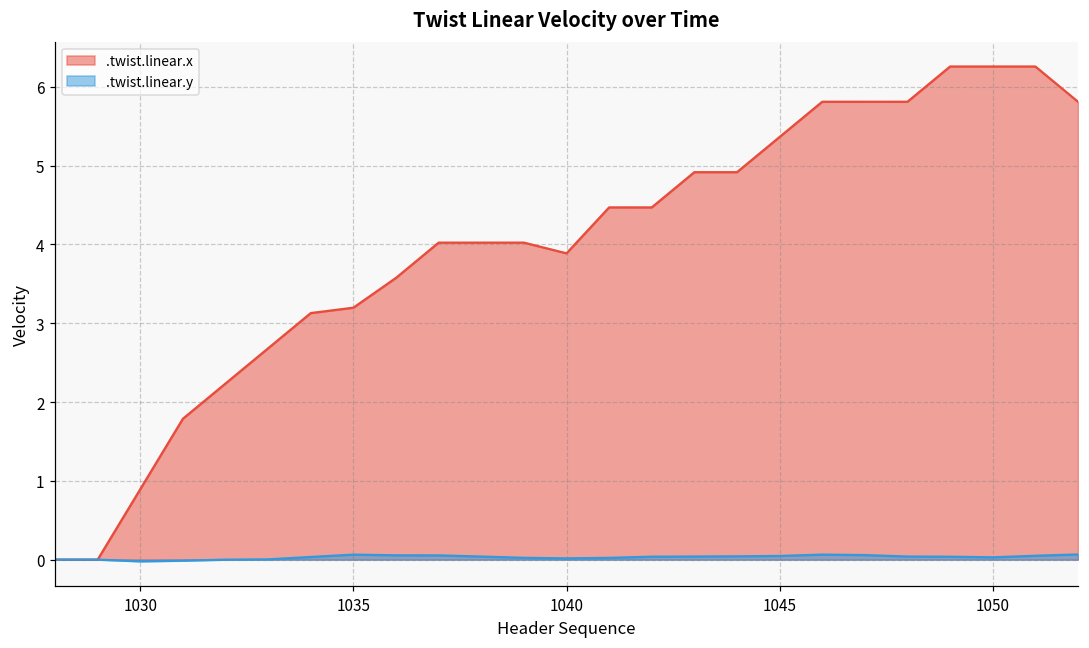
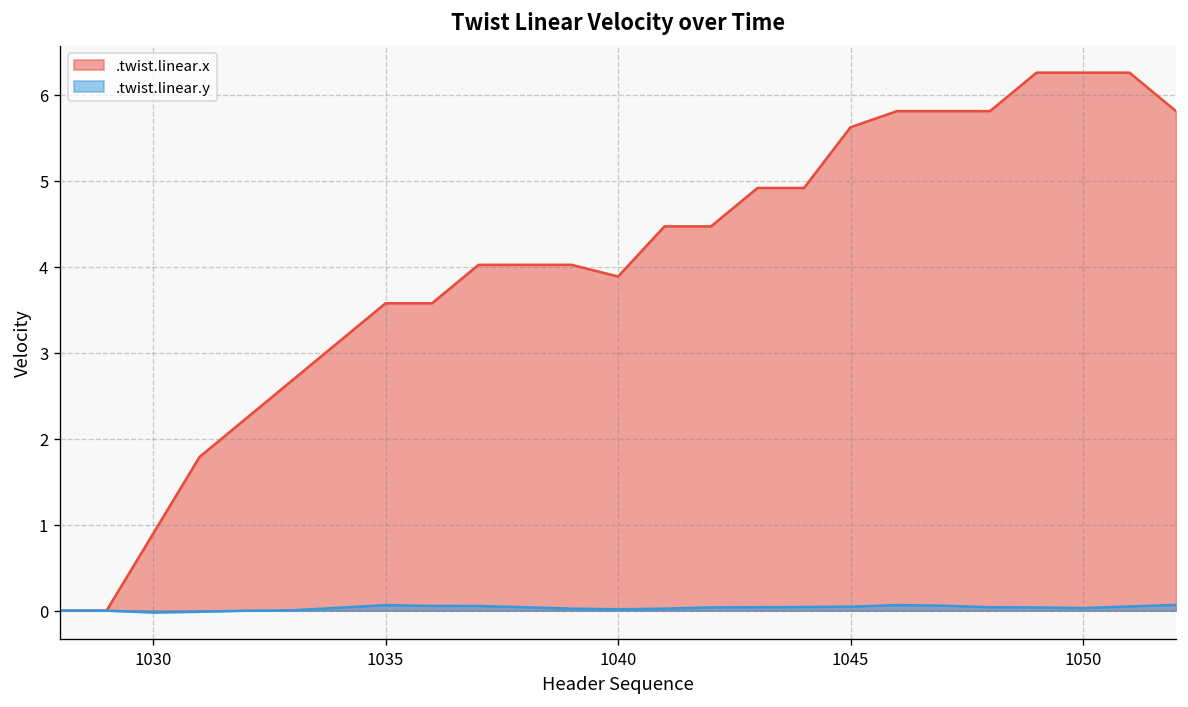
  {
    ".twist.linear.x": {
      "1030": 0.9,
-     "1035": 3.2,
+     "1035": 3.6,
      "1040": 3.9,
-     "1045": 5.4,
+     "1045": 5.6,
      "1050": 6.3
    }
  }
